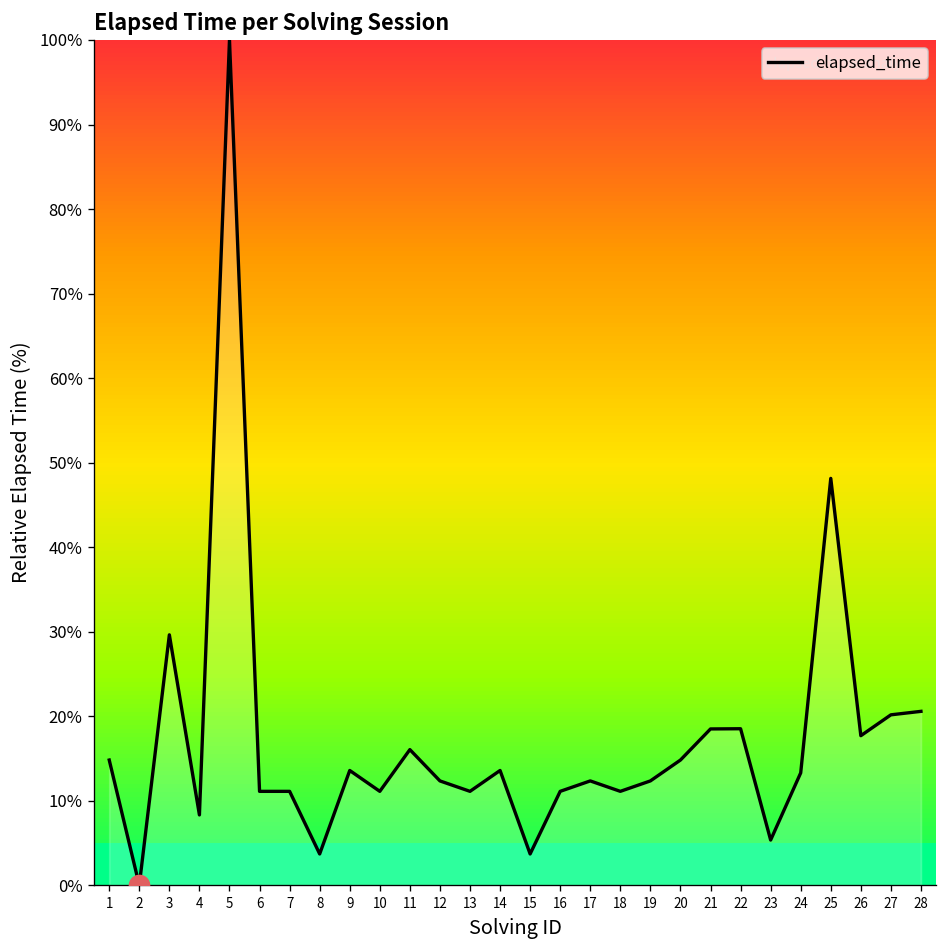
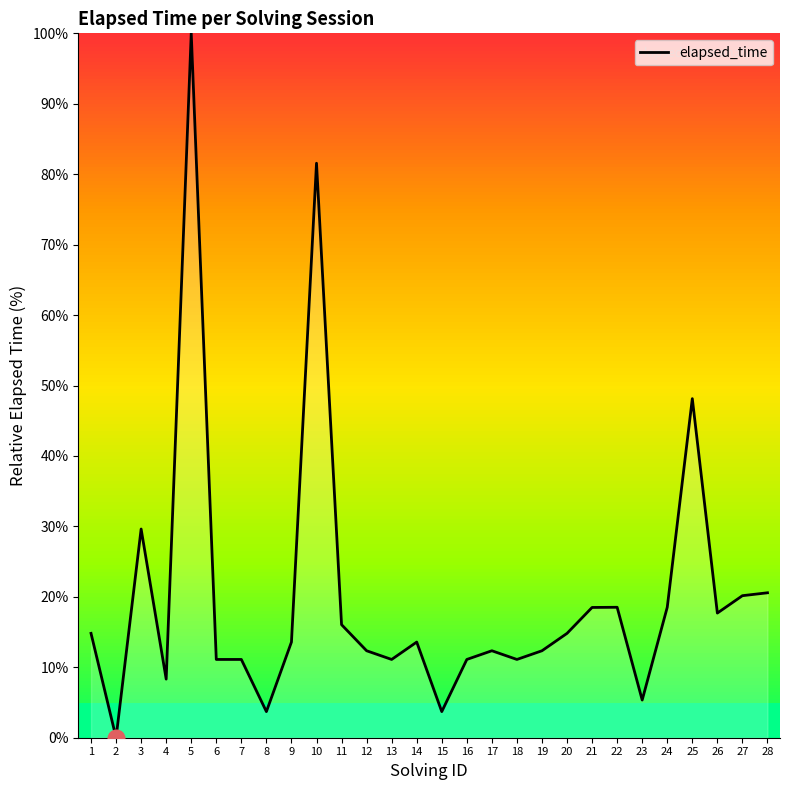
  {
    "elapsed_time": {
      "1": "15%",
      "3": "30%",
      "4": "8%",
      "5": "100%",
      "6": "11%",
      "7": "11%",
      "8": "4%",
      "9": "14%",
-     "10": "11%",
+     "10": "82%",
      "11": "16%",
      "12": "12%",
      "13": "11%",
      "14": "14%",
      "15": "4%",
      "16": "11%",
      "17": "12%",
      "18": "11%",
      "19": "12%",
      "20": "15%",
      "21": "18%",
      "22": "19%",
      "23": "5%",
-     "24": "13%",
+     "24": "19%",
      "25": "48%",
      "26": "18%",
      "27": "20%",
      "28": "21%"
    }
  }
